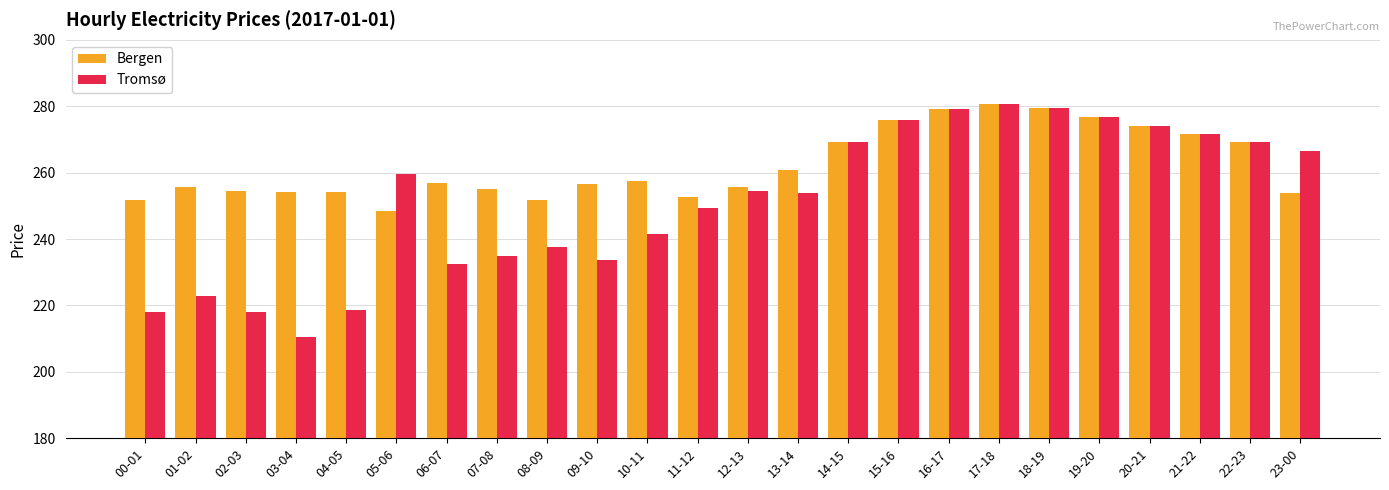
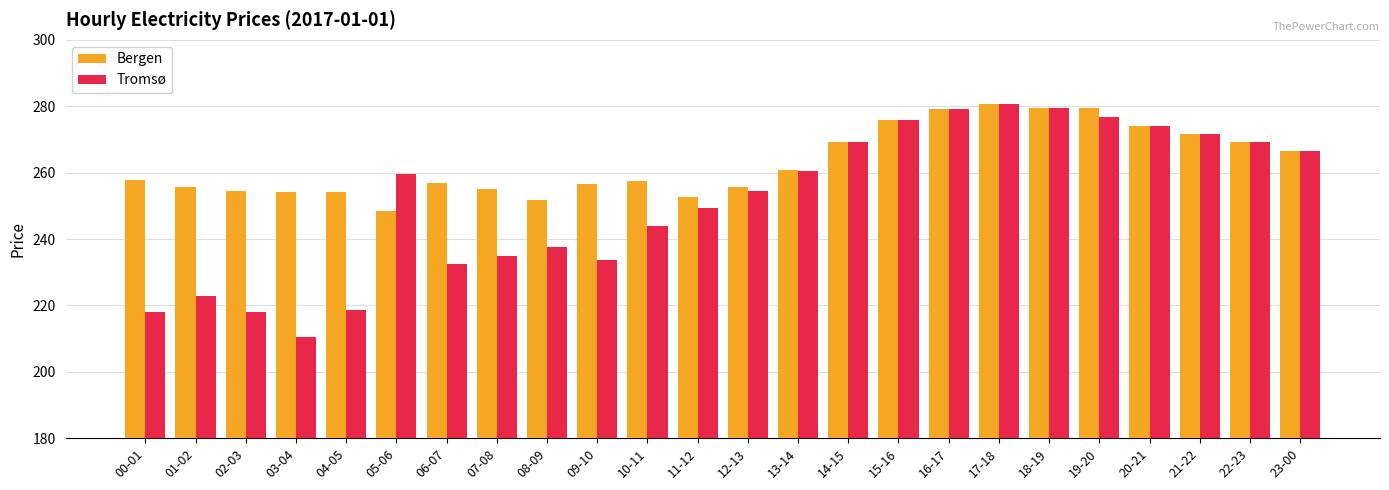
  {
    "Bergen": {
-     "00-01": 252,
+     "00-01": 258,
      "01-02": 256,
      "02-03": 254,
      "03-04": 254,
      "04-05": 254,
      "05-06": 249,
      "06-07": 257,
      "07-08": 255,
      "08-09": 252,
      "09-10": 257,
      "10-11": 257,
      "11-12": 253,
      "12-13": 256,
      "13-14": 261,
      "14-15": 269,
      "15-16": 276,
      "16-17": 279,
      "17-18": 281,
      "18-19": 279,
-     "19-20": 277,
+     "19-20": 279,
      "20-21": 274,
      "21-22": 272,
      "22-23": 269,
-     "23-00": 254
+     "23-00": 266
    },
    "Tromsø": {
      "00-01": 218,
      "01-02": 223,
      "02-03": 218,
      "03-04": 210,
      "04-05": 219,
      "05-06": 259,
      "06-07": 233,
      "07-08": 235,
      "08-09": 238,
      "09-10": 234,
-     "10-11": 241,
+     "10-11": 244,
      "11-12": 249,
      "12-13": 254,
-     "13-14": 254,
+     "13-14": 260,
      "14-15": 269,
      "15-16": 276,
      "16-17": 279,
      "17-18": 281,
      "18-19": 279,
      "19-20": 277,
      "20-21": 274,
      "21-22": 272,
      "22-23": 269,
      "23-00": 266
    }
  }
